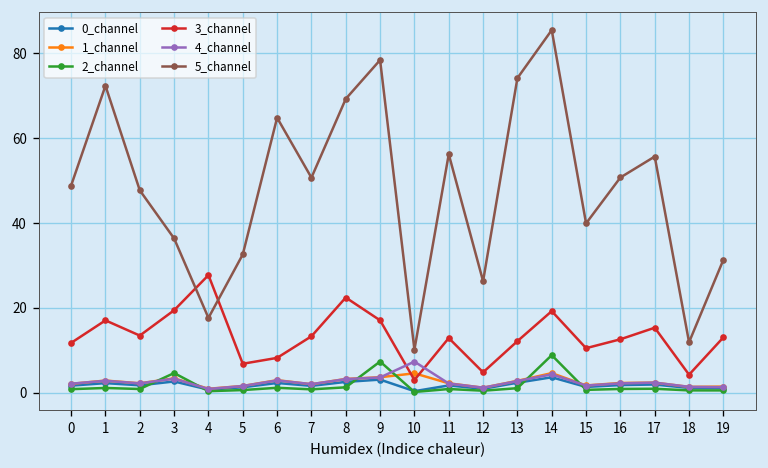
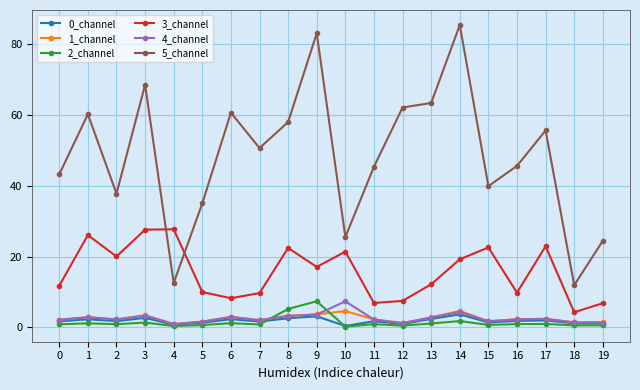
  {
    "1_channel": {
      "10": 5
    },
    "2_channel": {
      "0": 1,
      "1": 1,
      "2": 1,
-     "3": 5,
+     "3": 1,
      "6": 1,
      "7": 1,
-     "8": 1,
+     "8": 5,
      "9": 7,
      "11": 1,
      "13": 1,
-     "14": 9,
+     "14": 2,
      "16": 1,
      "17": 1
    },
    "3_channel": {
      "0": 12,
-     "1": 17,
-     "2": 13,
-     "3": 19,
+     "1": 26,
+     "2": 20,
+     "3": 28,
      "4": 28,
-     "5": 7,
+     "5": 10,
      "6": 8,
-     "7": 13,
+     "7": 10,
      "8": 22,
      "9": 17,
-     "10": 3,
-     "11": 13,
-     "12": 5,
+     "10": 21,
+     "11": 7,
+     "12": 7,
      "13": 12,
      "14": 19,
-     "15": 10,
-     "16": 13,
-     "17": 15,
+     "15": 23,
+     "16": 10,
+     "17": 23,
      "18": 4,
-     "19": 13
+     "19": 7
    },
    "4_channel": {
      "10": 7
    },
    "5_channel": {
-     "0": 49,
-     "1": 72,
-     "2": 48,
-     "3": 36,
-     "4": 18,
-     "5": 33,
-     "6": 65,
+     "0": 43,
+     "1": 60,
+     "2": 38,
+     "3": 69,
+     "4": 13,
+     "5": 35,
+     "6": 61,
      "7": 51,
-     "8": 69,
-     "9": 78,
-     "10": 10,
-     "11": 56,
-     "12": 26,
-     "13": 74,
+     "8": 58,
+     "9": 83,
+     "10": 26,
+     "11": 45,
+     "12": 62,
+     "13": 63,
      "14": 85,
      "15": 40,
-     "16": 51,
+     "16": 46,
      "17": 56,
      "18": 12,
-     "19": 31
+     "19": 24
    }
  }
